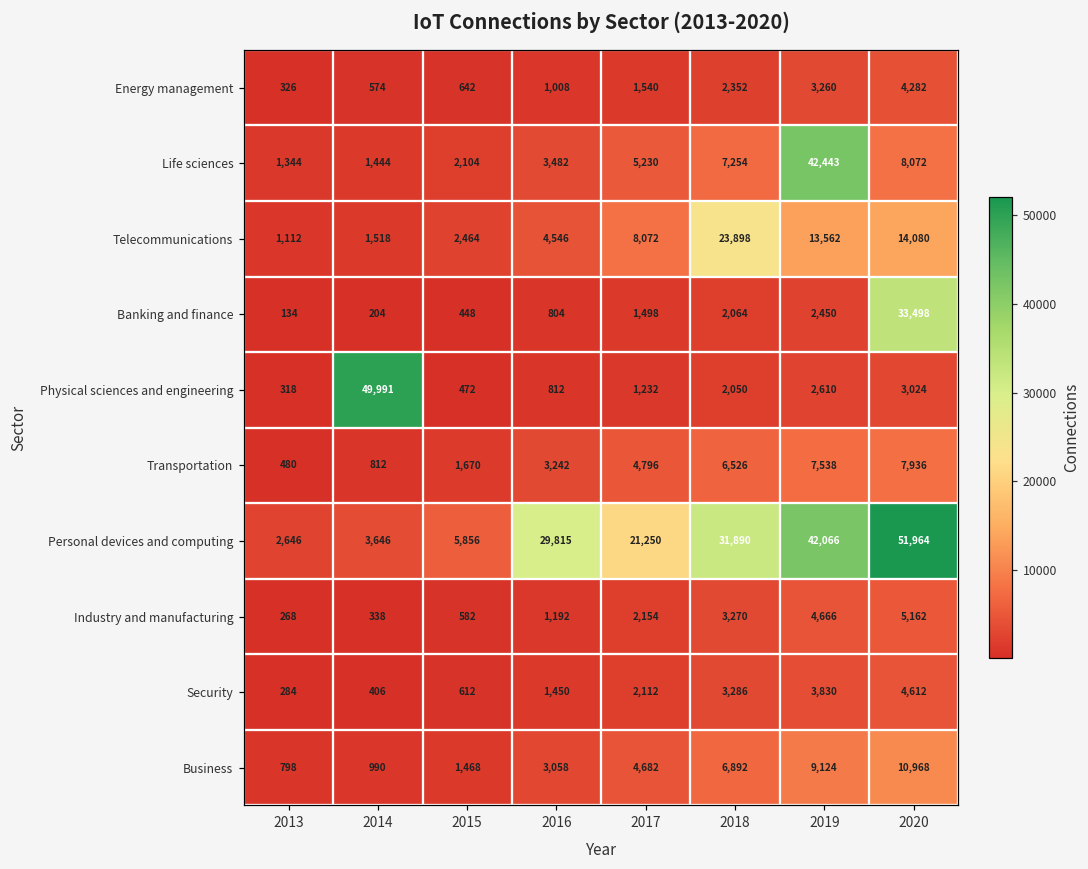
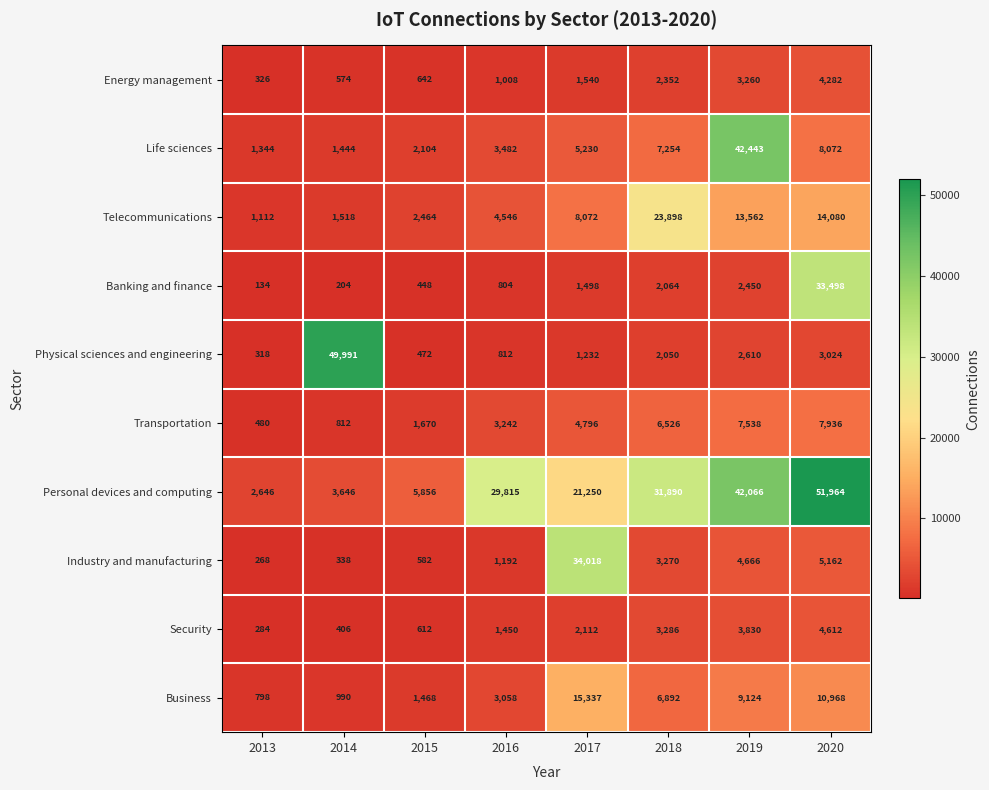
  {
    "Energy management": {
      "2013": "326",
      "2014": "574",
      "2015": "642",
      "2016": "1,008",
      "2017": "1,540",
      "2018": "2,352",
      "2019": "3,260",
      "2020": "4,282"
    },
    "Life sciences": {
      "2013": "1,344",
      "2014": "1,444",
      "2015": "2,104",
      "2016": "3,482",
      "2017": "5,230",
      "2018": "7,254",
      "2019": "42,443",
      "2020": "8,072"
    },
    "Telecommunications": {
      "2013": "1,112",
      "2014": "1,518",
      "2015": "2,464",
      "2016": "4,546",
      "2017": "8,072",
      "2018": "23,898",
      "2019": "13,562",
      "2020": "14,080"
    },
    "Banking and finance": {
      "2013": "134",
      "2014": "204",
      "2015": "448",
      "2016": "804",
      "2017": "1,498",
      "2018": "2,064",
      "2019": "2,450",
      "2020": "33,498"
    },
    "Physical sciences and engineering": {
      "2013": "318",
      "2014": "49,991",
      "2015": "472",
      "2016": "812",
      "2017": "1,232",
      "2018": "2,050",
      "2019": "2,610",
      "2020": "3,024"
    },
    "Transportation": {
      "2013": "480",
      "2014": "812",
      "2015": "1,670",
      "2016": "3,242",
      "2017": "4,796",
      "2018": "6,526",
      "2019": "7,538",
      "2020": "7,936"
    },
    "Personal devices and computing": {
      "2013": "2,646",
      "2014": "3,646",
      "2015": "5,856",
      "2016": "29,815",
      "2017": "21,250",
      "2018": "31,890",
      "2019": "42,066",
      "2020": "51,964"
    },
    "Industry and manufacturing": {
      "2013": "268",
      "2014": "338",
      "2015": "582",
      "2016": "1,192",
-     "2017": "2,154",
+     "2017": "34,018",
      "2018": "3,270",
      "2019": "4,666",
      "2020": "5,162"
    },
    "Security": {
      "2013": "284",
      "2014": "406",
      "2015": "612",
      "2016": "1,450",
      "2017": "2,112",
      "2018": "3,286",
      "2019": "3,830",
      "2020": "4,612"
    },
    "Business": {
      "2013": "798",
      "2014": "990",
      "2015": "1,468",
      "2016": "3,058",
-     "2017": "4,682",
+     "2017": "15,337",
      "2018": "6,892",
      "2019": "9,124",
      "2020": "10,968"
    }
  }
